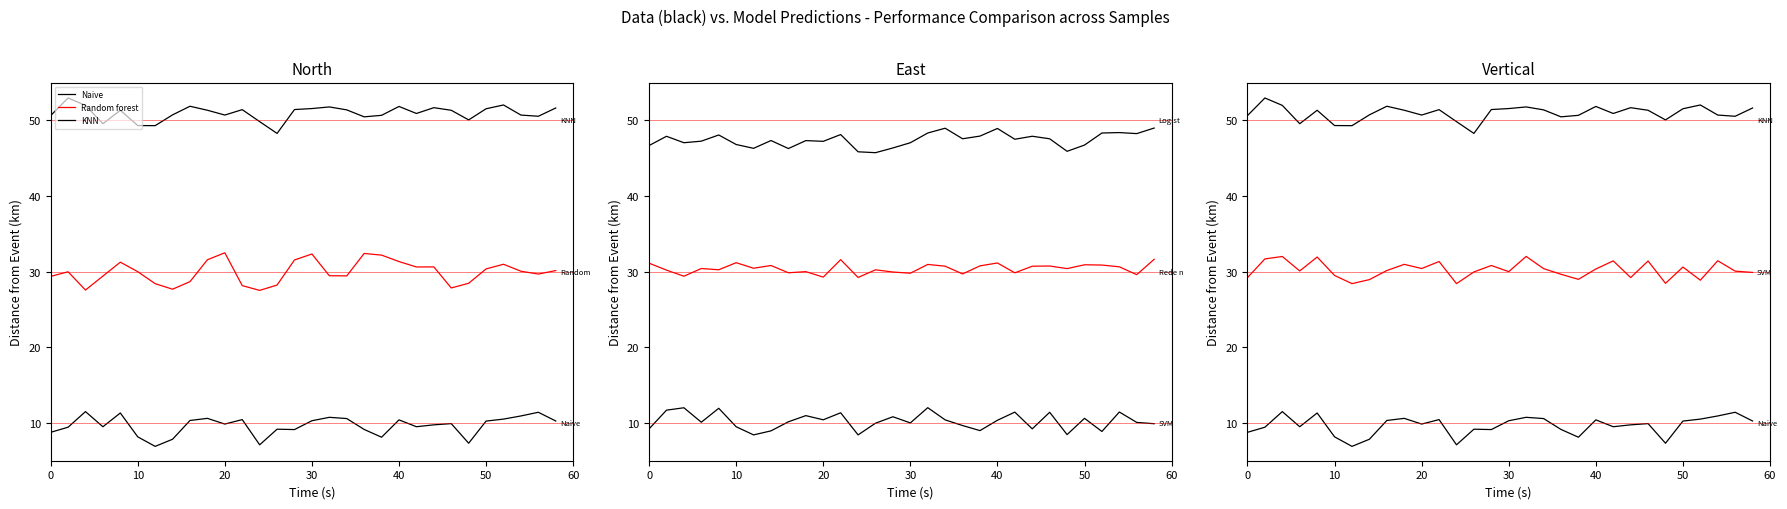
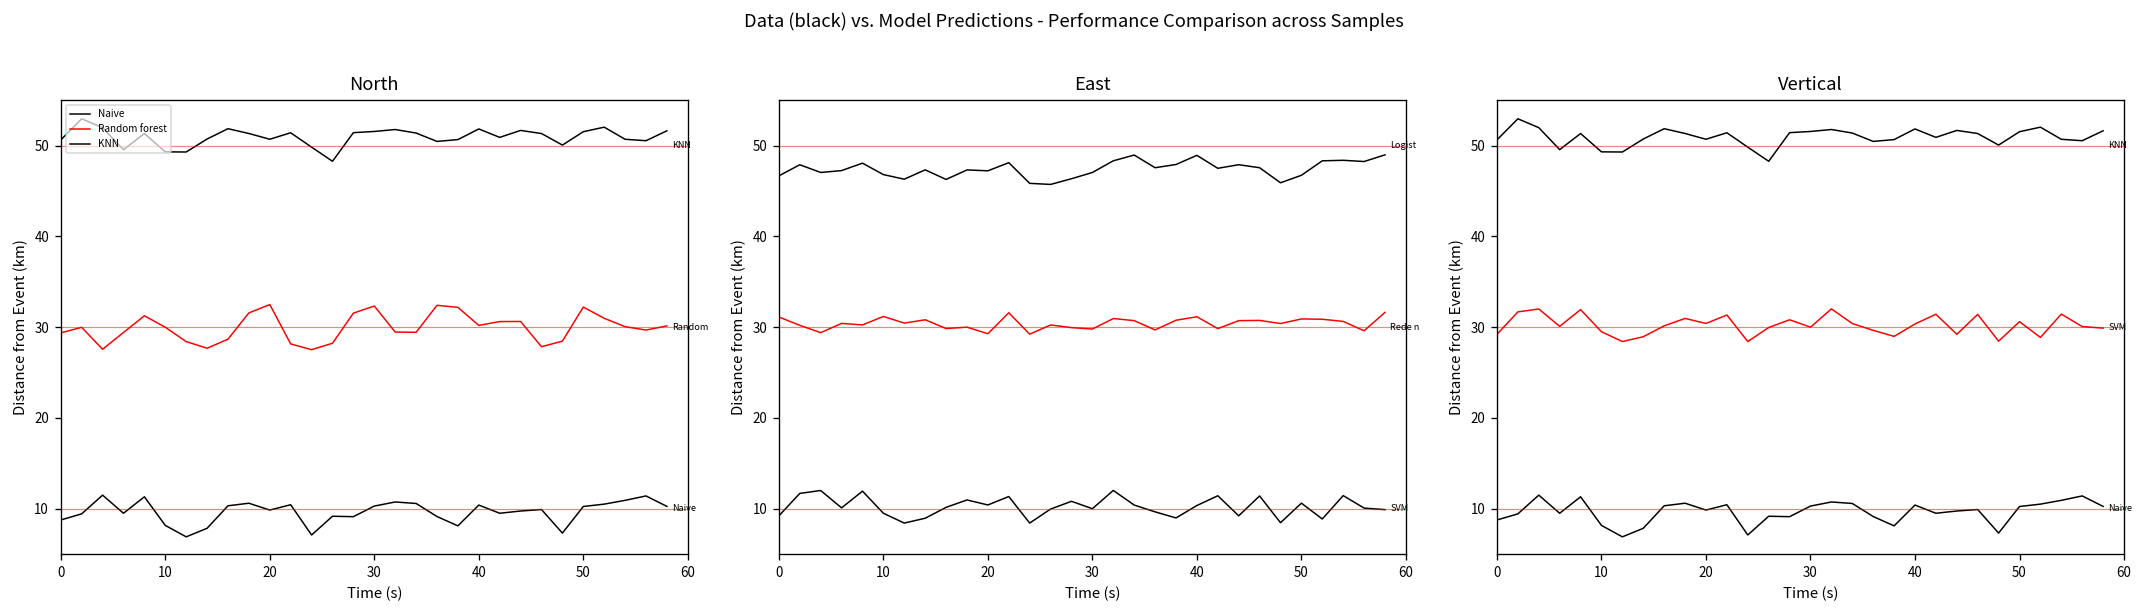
  {
    "North": {
      "Random forest": {
        "0": 29,
        "10": 30,
        "20": 32,
        "30": 32,
-       "40": 31,
-       "50": 30
+       "40": 30,
+       "50": 32
      }
    }
  }
